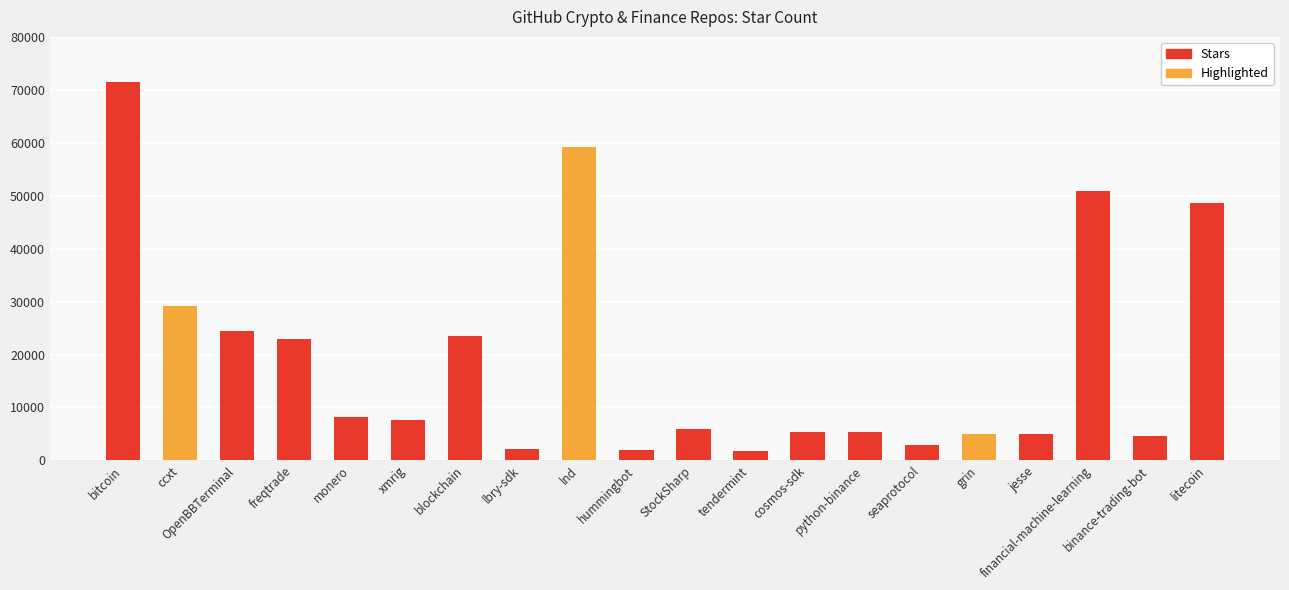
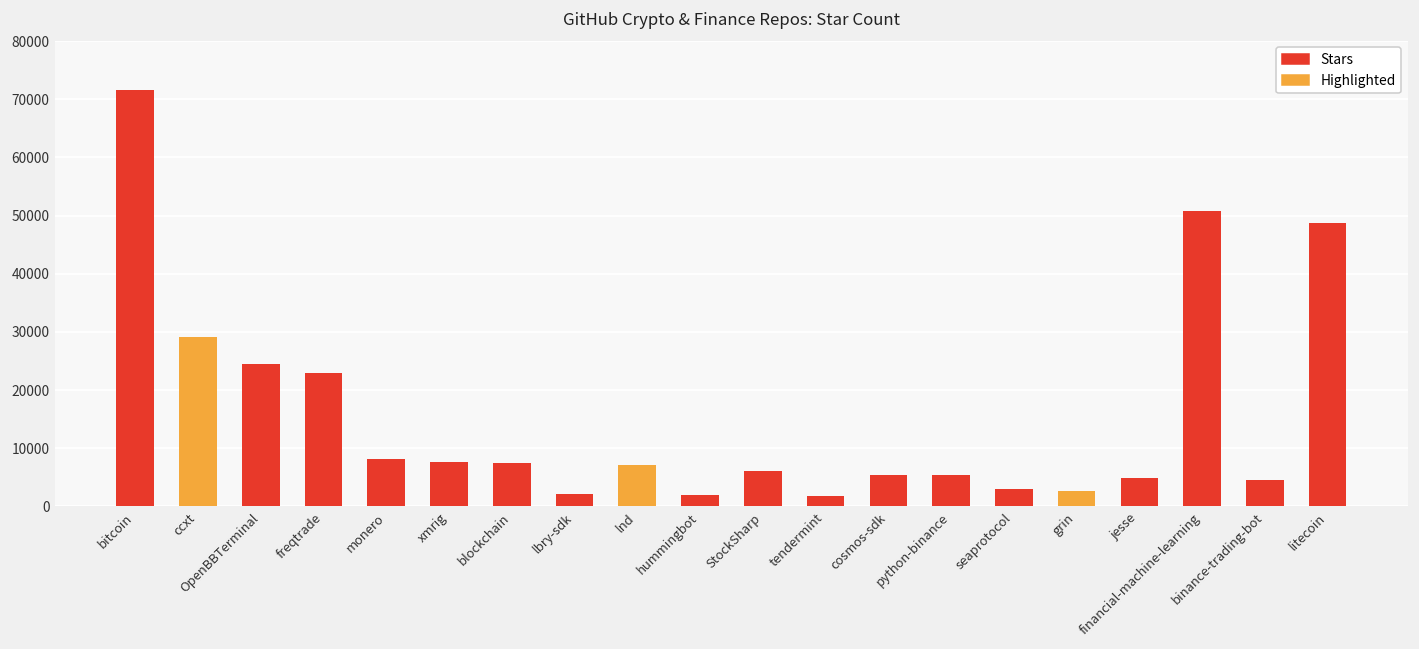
  {
    "bitcoin": 72000,
    "ccxt": 29000,
    "OpenBBTerminal": 24000,
    "freqtrade": 23000,
    "monero": 8000,
    "xmrig": 8000,
-   "blockchain": 24000,
+   "blockchain": 8000,
    "lbry-sdk": 2000,
-   "lnd": 59000,
+   "lnd": 7000,
    "hummingbot": 2000,
    "StockSharp": 6000,
    "tendermint": 2000,
    "cosmos-sdk": 5000,
    "python-binance": 5000,
    "seaprotocol": 3000,
-   "grin": 5000,
+   "grin": 3000,
    "jesse": 5000,
    "financial-machine-learning": 51000,
    "binance-trading-bot": 5000,
    "litecoin": 49000
  }
